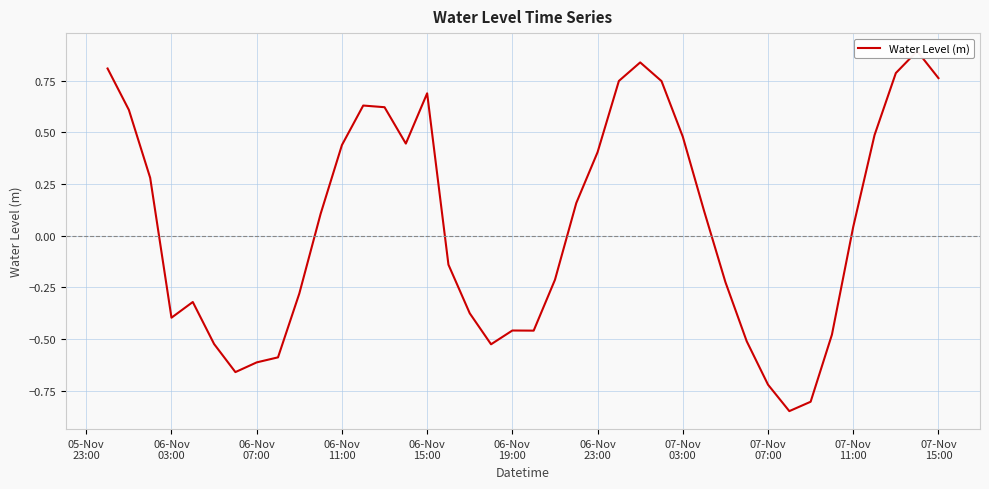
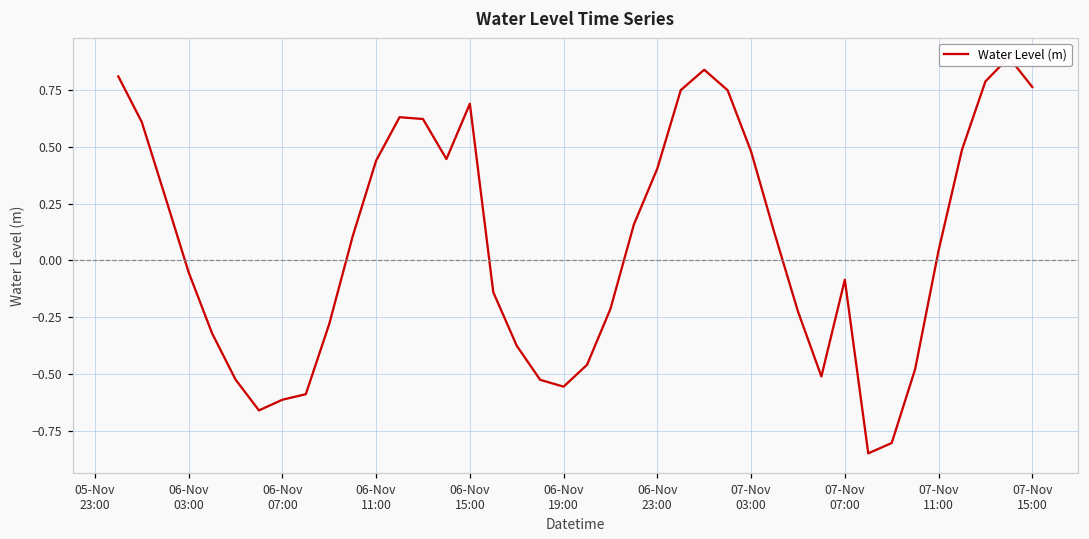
  {
-   "06-Nov 03:00": -0.40,
+   "06-Nov 03:00": -0.05,
    "06-Nov 07:00": -0.61,
    "06-Nov 11:00": 0.44,
    "06-Nov 15:00": 0.69,
-   "06-Nov 19:00": -0.46,
+   "06-Nov 19:00": -0.56,
    "06-Nov 23:00": 0.40,
    "07-Nov 03:00": 0.48,
-   "07-Nov 07:00": -0.72,
+   "07-Nov 07:00": -0.09,
    "07-Nov 11:00": 0.04,
    "07-Nov 15:00": 0.76
  }
